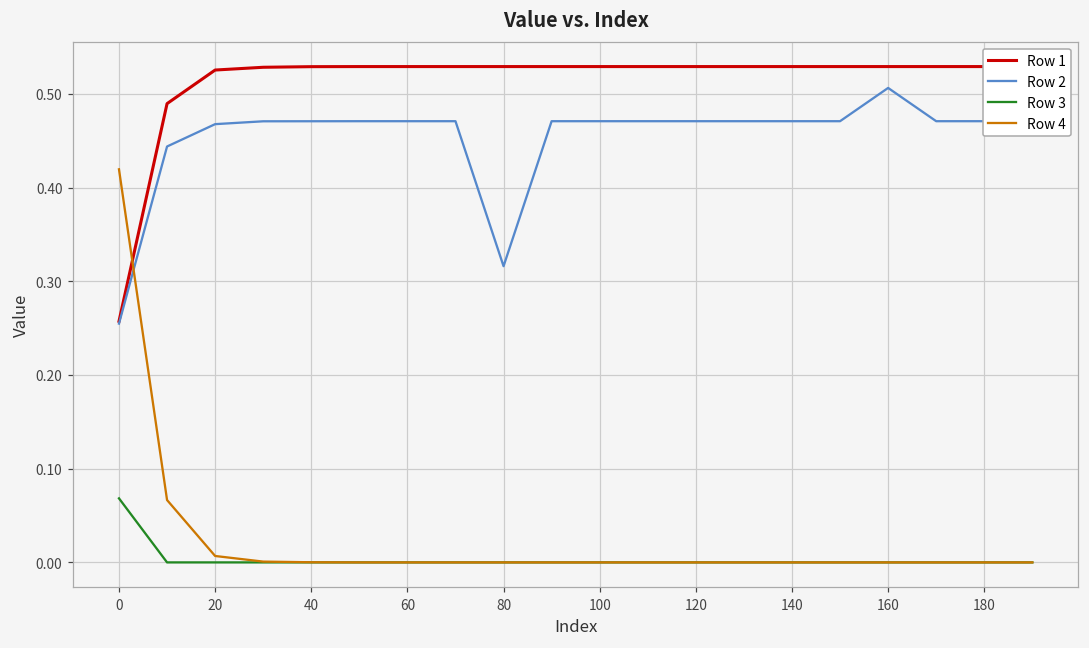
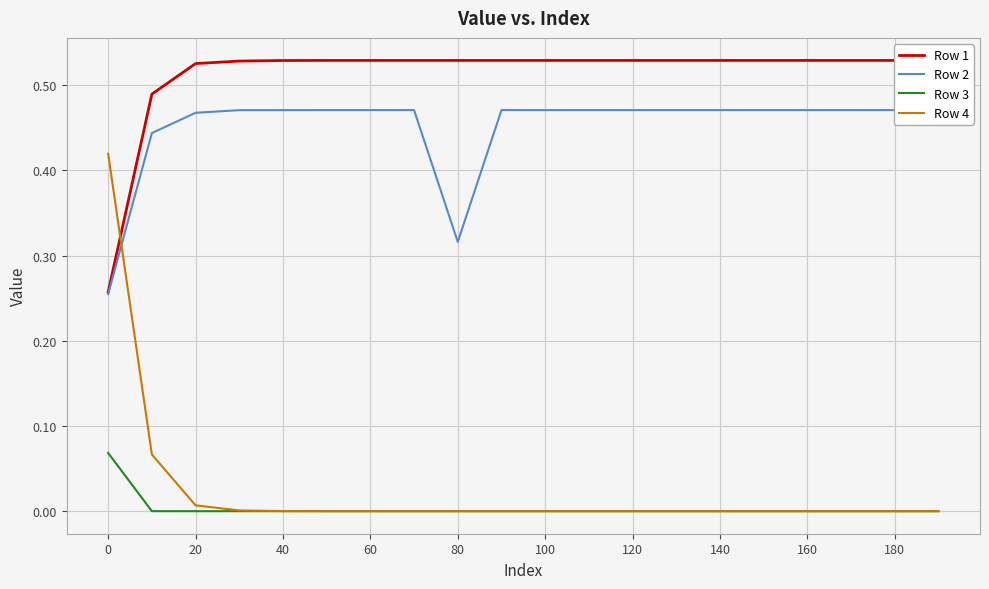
  {
    "Row 1": {
      "20": 0.53,
      "40": 0.53,
      "60": 0.53,
      "80": 0.53,
      "100": 0.53,
      "120": 0.53,
      "140": 0.53,
      "160": 0.53
    },
    "Row 2": {
      "20": 0.47,
      "40": 0.47,
      "60": 0.47,
      "80": 0.32,
      "100": 0.47,
      "120": 0.47,
      "140": 0.47,
-     "160": 0.51
+     "160": 0.47
    },
    "Row 3": {
      "0": 0.07,
      "20": 0.00
    },
    "Row 4": {
      "0": 0.42,
      "20": 0.01
    }
  }
